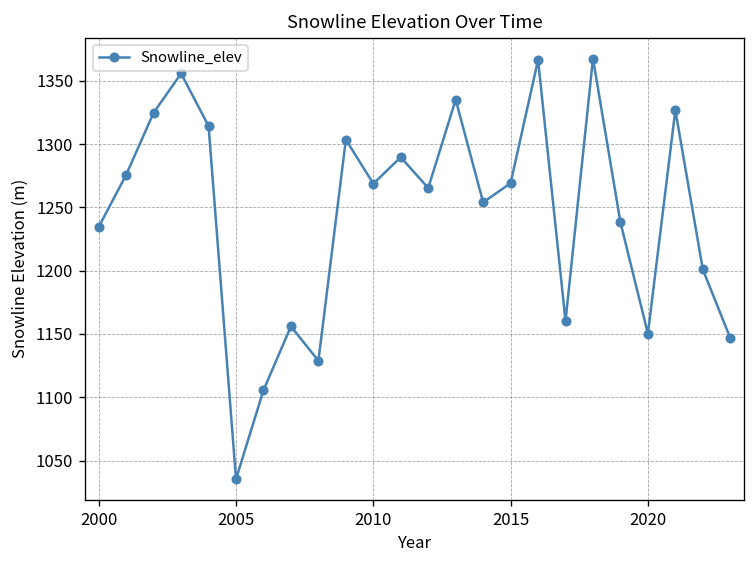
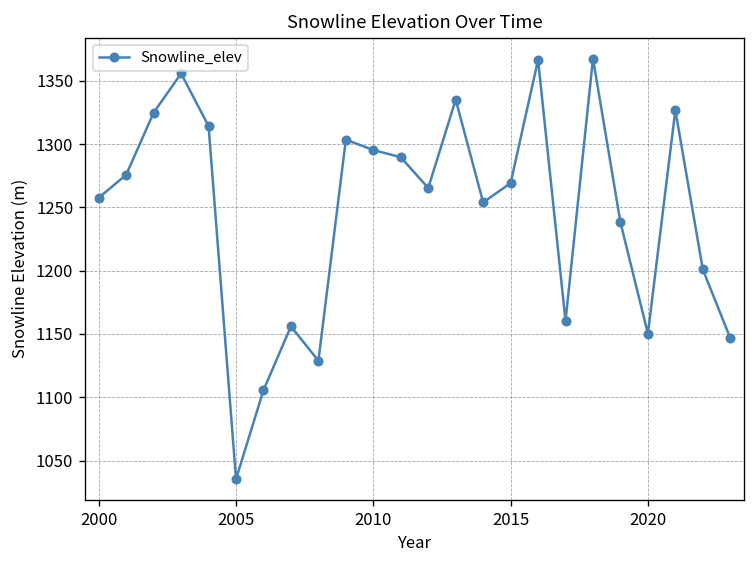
  {
-   "2000": 1235,
+   "2000": 1258,
    "2005": 1035,
-   "2010": 1269,
+   "2010": 1295,
    "2015": 1269,
    "2020": 1150
  }
